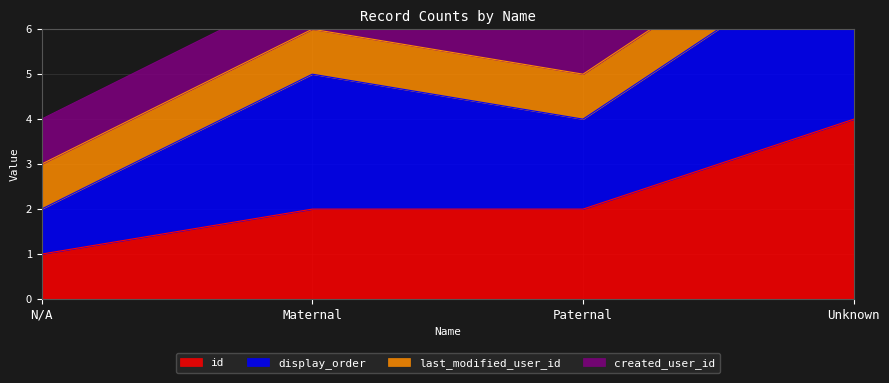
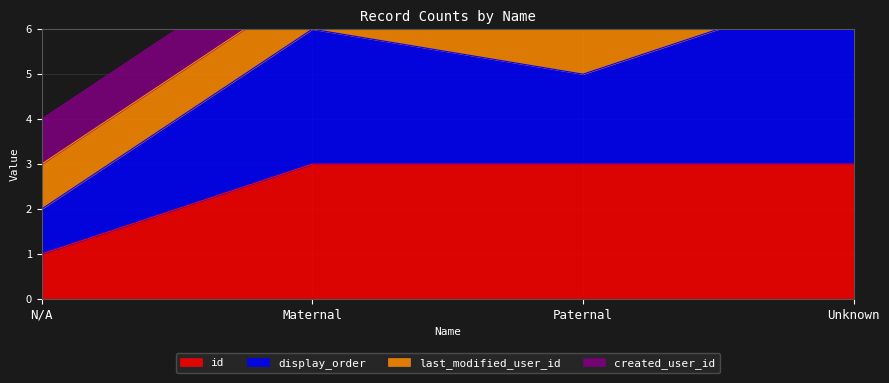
  {
    "id": {
      "N/A": 1,
-     "Maternal": 2,
-     "Paternal": 2,
-     "Unknown": 4
+     "Maternal": 3,
+     "Paternal": 3,
+     "Unknown": 3
    },
    "display_order": {
      "N/A": 1,
      "Maternal": 3,
      "Paternal": 2
    },
    "last_modified_user_id": {
      "N/A": 1,
      "Paternal": 1
    },
    "created_user_id": {
      "N/A": 1
    }
  }
